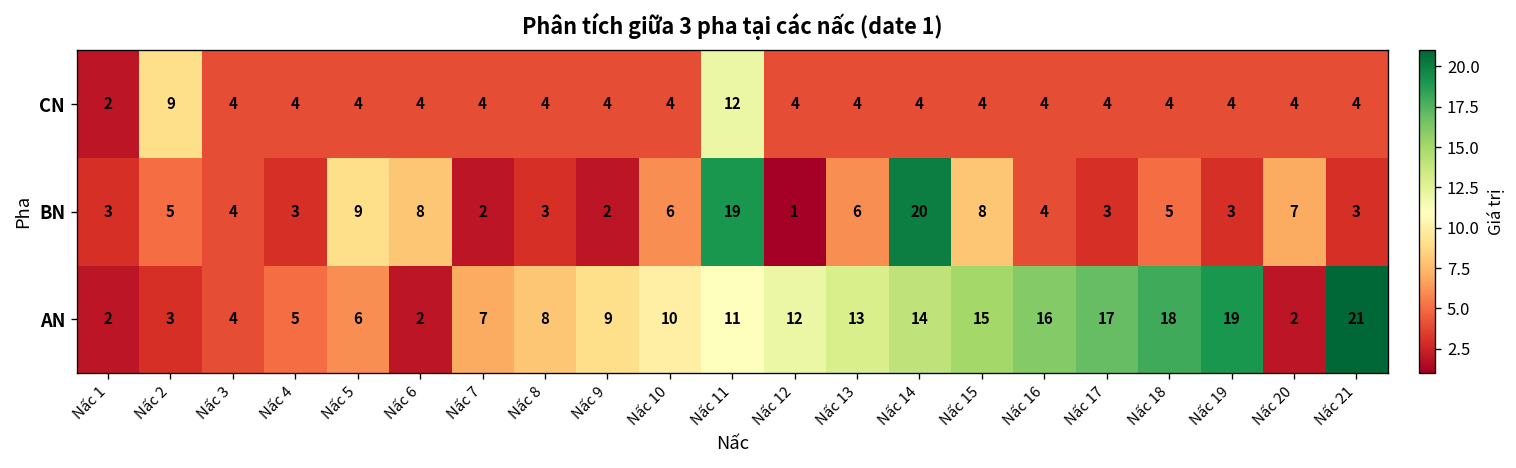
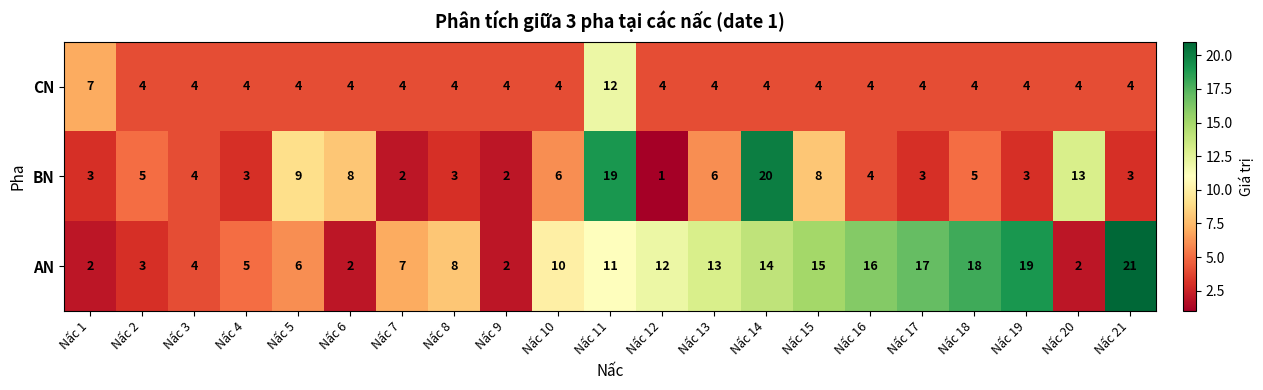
  {
    "CN": {
-     "Nấc 1": 2,
-     "Nấc 2": 9,
+     "Nấc 1": 7,
+     "Nấc 2": 4,
      "Nấc 3": 4,
      "Nấc 4": 4,
      "Nấc 5": 4,
      "Nấc 6": 4,
      "Nấc 7": 4,
      "Nấc 8": 4,
      "Nấc 9": 4,
      "Nấc 10": 4,
      "Nấc 11": 12,
      "Nấc 12": 4,
      "Nấc 13": 4,
      "Nấc 14": 4,
      "Nấc 15": 4,
      "Nấc 16": 4,
      "Nấc 17": 4,
      "Nấc 18": 4,
      "Nấc 19": 4,
      "Nấc 20": 4,
      "Nấc 21": 4
    },
    "BN": {
      "Nấc 1": 3,
      "Nấc 2": 5,
      "Nấc 3": 4,
      "Nấc 4": 3,
      "Nấc 5": 9,
      "Nấc 6": 8,
      "Nấc 7": 2,
      "Nấc 8": 3,
      "Nấc 9": 2,
      "Nấc 10": 6,
      "Nấc 11": 19,
      "Nấc 12": 1,
      "Nấc 13": 6,
      "Nấc 14": 20,
      "Nấc 15": 8,
      "Nấc 16": 4,
      "Nấc 17": 3,
      "Nấc 18": 5,
      "Nấc 19": 3,
-     "Nấc 20": 7,
+     "Nấc 20": 13,
      "Nấc 21": 3
    },
    "AN": {
      "Nấc 1": 2,
      "Nấc 2": 3,
      "Nấc 3": 4,
      "Nấc 4": 5,
      "Nấc 5": 6,
      "Nấc 6": 2,
      "Nấc 7": 7,
      "Nấc 8": 8,
-     "Nấc 9": 9,
+     "Nấc 9": 2,
      "Nấc 10": 10,
      "Nấc 11": 11,
      "Nấc 12": 12,
      "Nấc 13": 13,
      "Nấc 14": 14,
      "Nấc 15": 15,
      "Nấc 16": 16,
      "Nấc 17": 17,
      "Nấc 18": 18,
      "Nấc 19": 19,
      "Nấc 20": 2,
      "Nấc 21": 21
    }
  }
